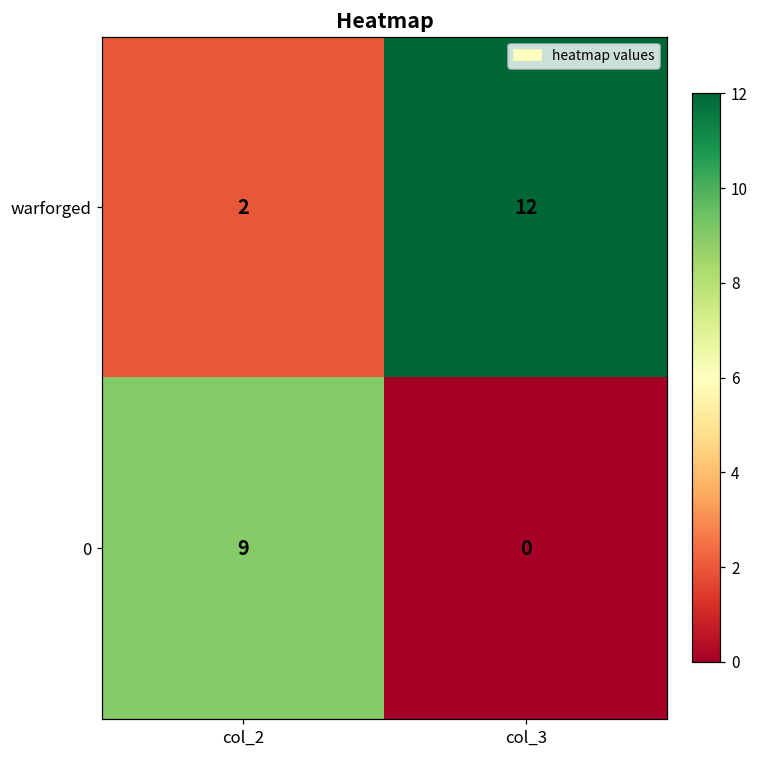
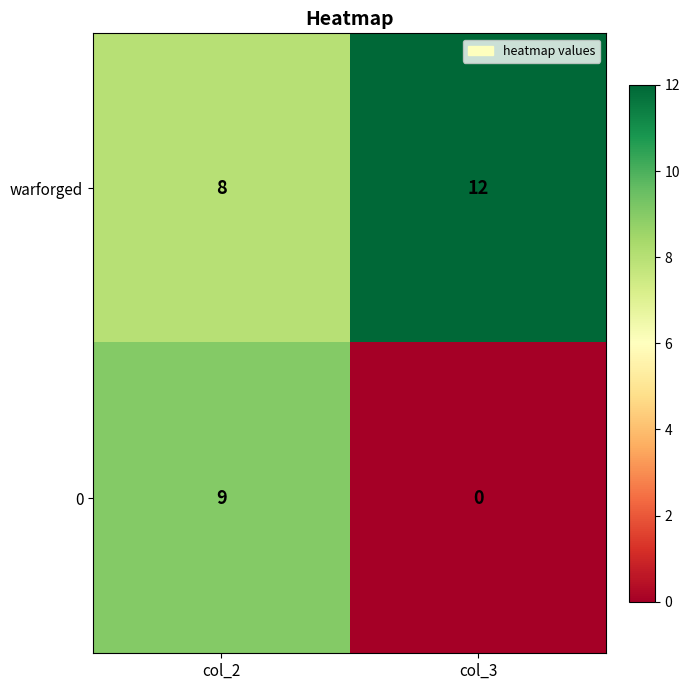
  {
    "warforged": {
-     "col_2": 2,
+     "col_2": 8,
      "col_3": 12
    },
    "0": {
      "col_2": 9,
      "col_3": 0
    }
  }
